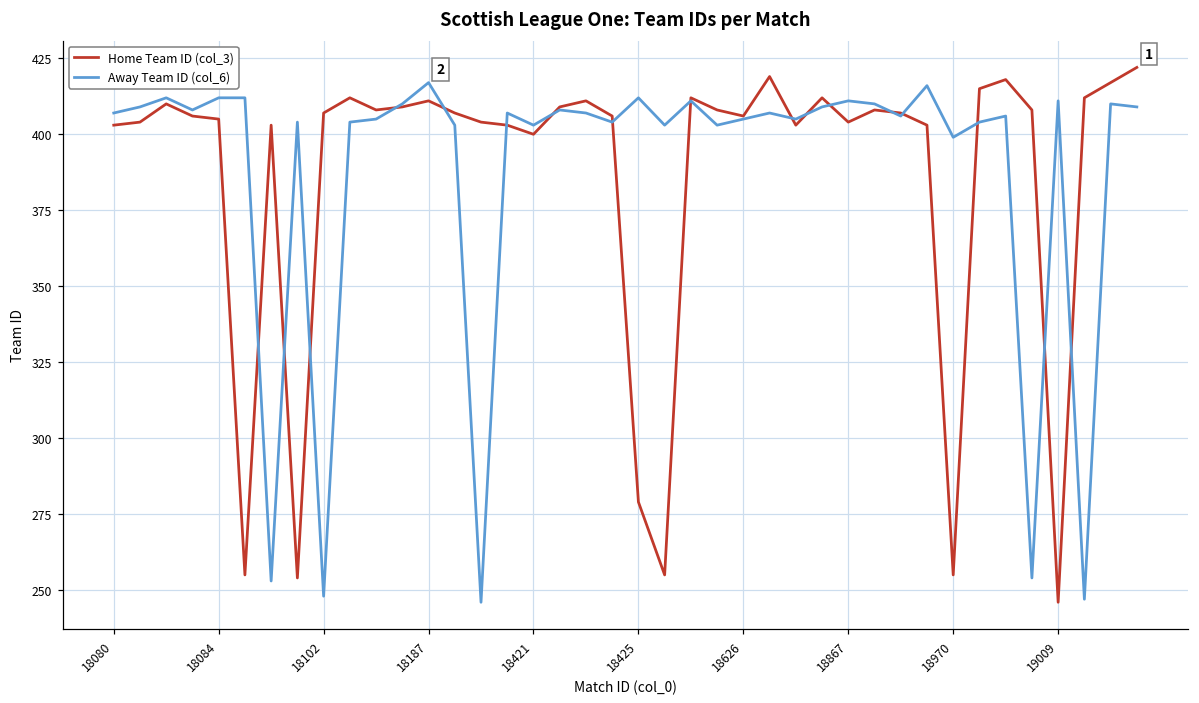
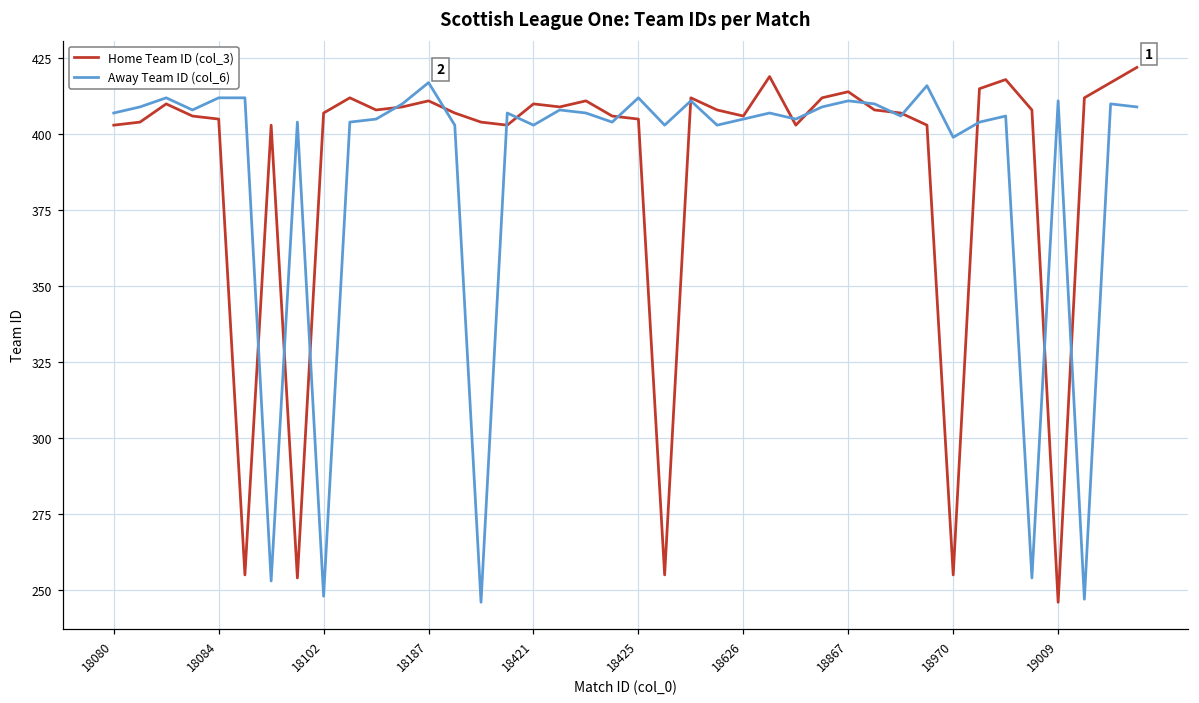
  {
    "Home Team ID (col_3)": {
      "18080": 403,
      "18084": 405,
      "18102": 407,
      "18187": 411,
-     "18421": 400,
-     "18425": 279,
+     "18421": 410,
+     "18425": 405,
      "18626": 406,
-     "18867": 404,
+     "18867": 414,
      "18970": 255,
      "19009": 246
    },
    "Away Team ID (col_6)": {
      "18080": 407,
      "18084": 412,
      "18102": 248,
      "18421": 403,
      "18425": 412,
      "18626": 405,
      "18867": 411,
      "18970": 399,
      "19009": 411
    }
  }
